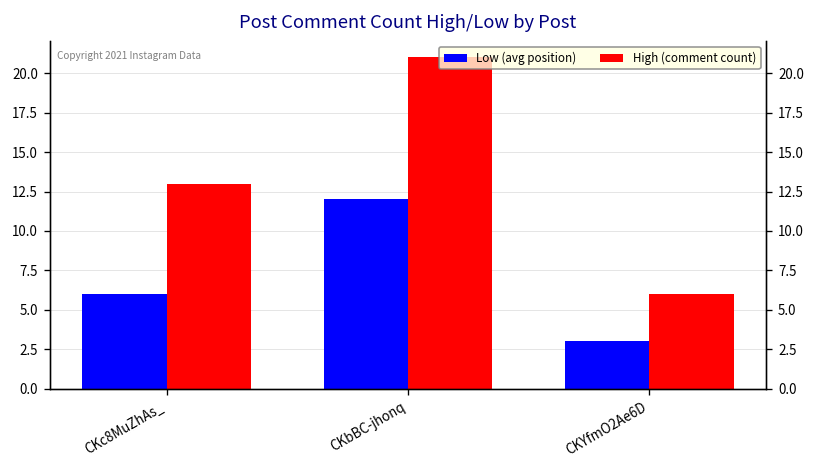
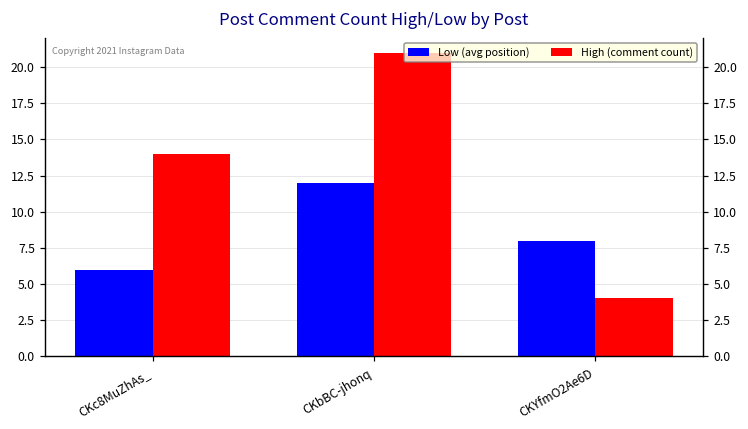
  {
    "Low (avg position)": {
      "CKc8MuZhAs_": 6,
      "CKbBC-jhonq": 12,
-     "CKYfmO2Ae6D": 3
+     "CKYfmO2Ae6D": 8
    },
    "High (comment count)": {
-     "CKc8MuZhAs_": 13,
-     "CKYfmO2Ae6D": 6
+     "CKc8MuZhAs_": 14,
+     "CKYfmO2Ae6D": 4
    }
  }
